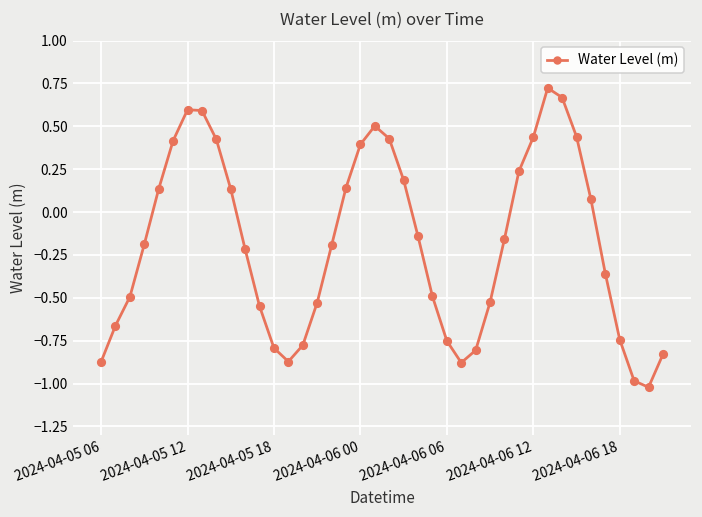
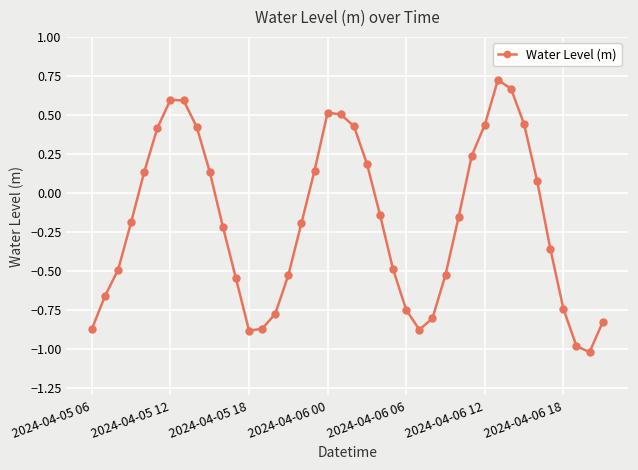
  {
    "2024-04-05 06": -0.87,
    "2024-04-05 12": 0.60,
-   "2024-04-05 18": -0.79,
-   "2024-04-06 00": 0.39,
+   "2024-04-05 18": -0.88,
+   "2024-04-06 00": 0.51,
    "2024-04-06 06": -0.75,
    "2024-04-06 12": 0.44,
    "2024-04-06 18": -0.74
  }
